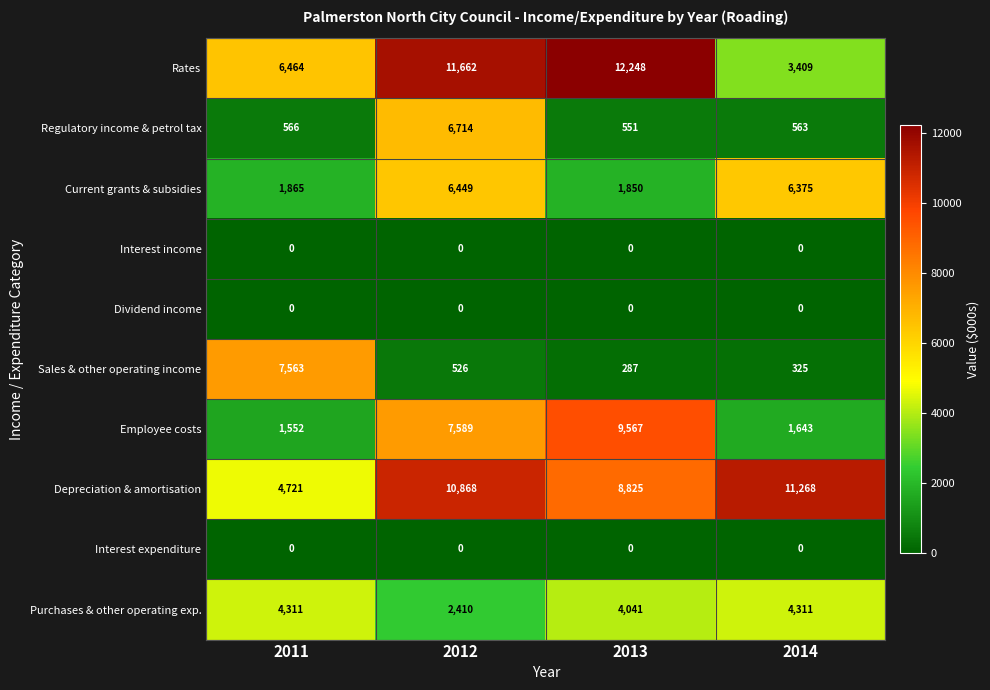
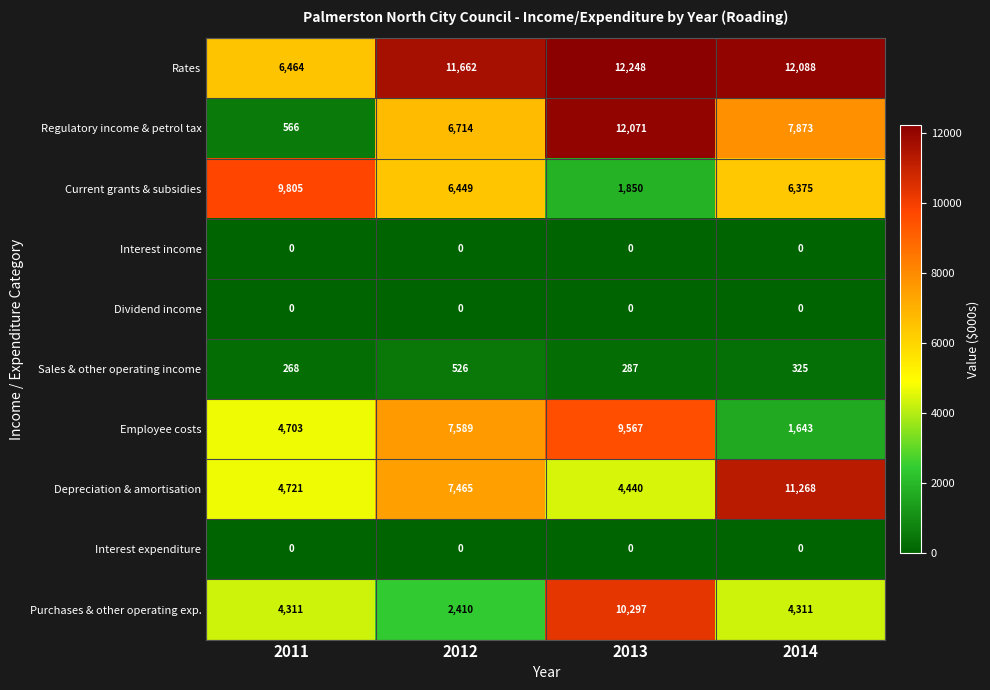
  {
    "Rates": {
      "2011": "6,464",
      "2012": "11,662",
      "2013": "12,248",
-     "2014": "3,409"
+     "2014": "12,088"
    },
    "Regulatory income & petrol tax": {
      "2011": "566",
      "2012": "6,714",
-     "2013": "551",
-     "2014": "563"
+     "2013": "12,071",
+     "2014": "7,873"
    },
    "Current grants & subsidies": {
-     "2011": "1,865",
+     "2011": "9,805",
      "2012": "6,449",
      "2013": "1,850",
      "2014": "6,375"
    },
    "Interest income": {
      "2011": "0",
      "2012": "0",
      "2013": "0",
      "2014": "0"
    },
    "Dividend income": {
      "2011": "0",
      "2012": "0",
      "2013": "0",
      "2014": "0"
    },
    "Sales & other operating income": {
-     "2011": "7,563",
+     "2011": "268",
      "2012": "526",
      "2013": "287",
      "2014": "325"
    },
    "Employee costs": {
-     "2011": "1,552",
+     "2011": "4,703",
      "2012": "7,589",
      "2013": "9,567",
      "2014": "1,643"
    },
    "Depreciation & amortisation": {
      "2011": "4,721",
-     "2012": "10,868",
-     "2013": "8,825",
+     "2012": "7,465",
+     "2013": "4,440",
      "2014": "11,268"
    },
    "Interest expenditure": {
      "2011": "0",
      "2012": "0",
      "2013": "0",
      "2014": "0"
    },
    "Purchases & other operating exp.": {
      "2011": "4,311",
      "2012": "2,410",
-     "2013": "4,041",
+     "2013": "10,297",
      "2014": "4,311"
    }
  }
